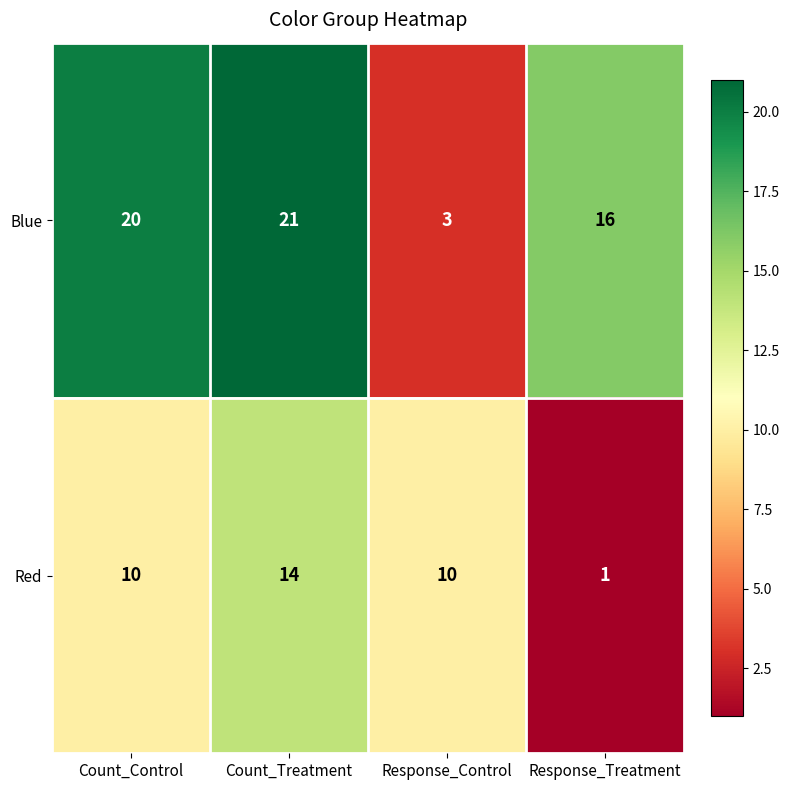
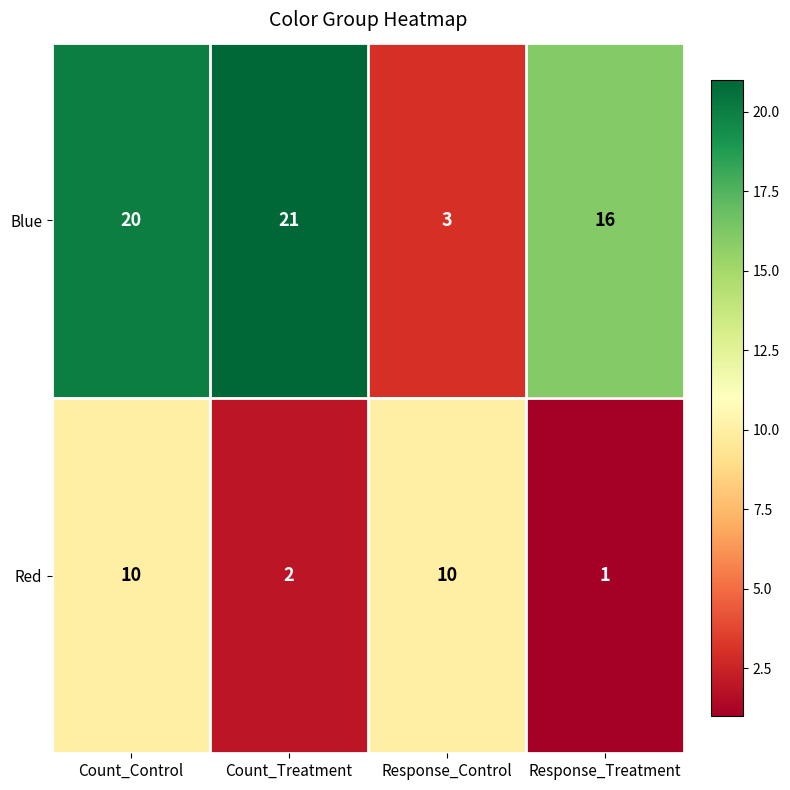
  {
    "Blue": {
      "Count_Control": 20,
      "Count_Treatment": 21,
      "Response_Control": 3,
      "Response_Treatment": 16
    },
    "Red": {
      "Count_Control": 10,
-     "Count_Treatment": 14,
+     "Count_Treatment": 2,
      "Response_Control": 10,
      "Response_Treatment": 1
    }
  }
